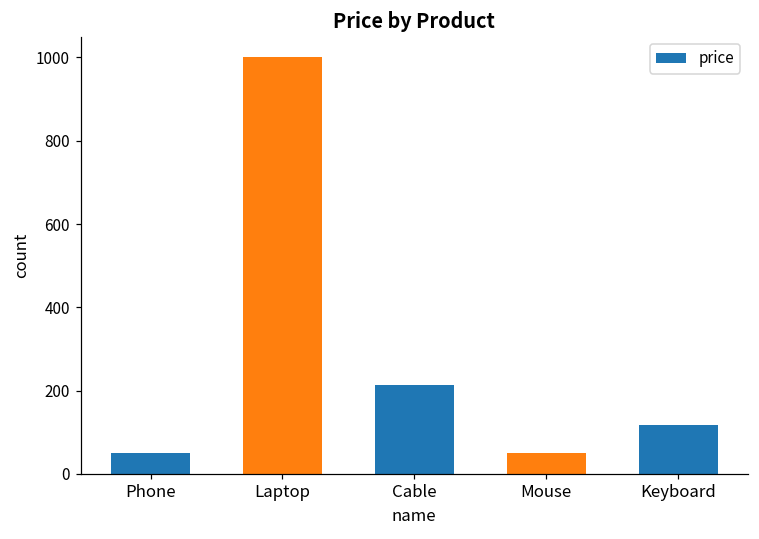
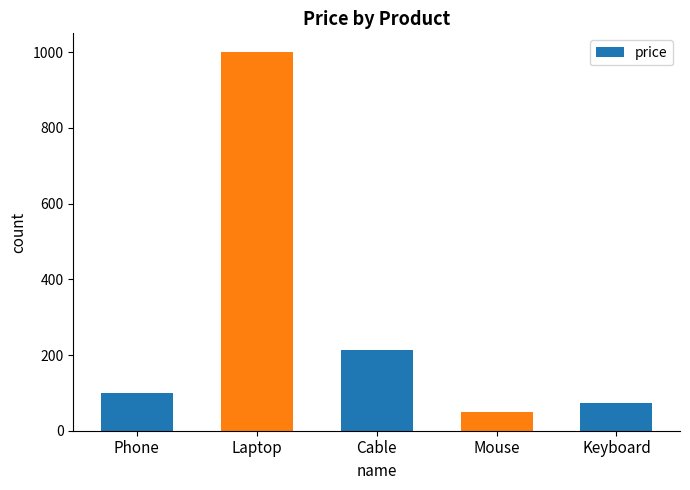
  {
-   "Phone": 50,
+   "Phone": 100,
    "Laptop": 1000,
    "Cable": 210,
    "Mouse": 50,
-   "Keyboard": 120
+   "Keyboard": 70
  }
